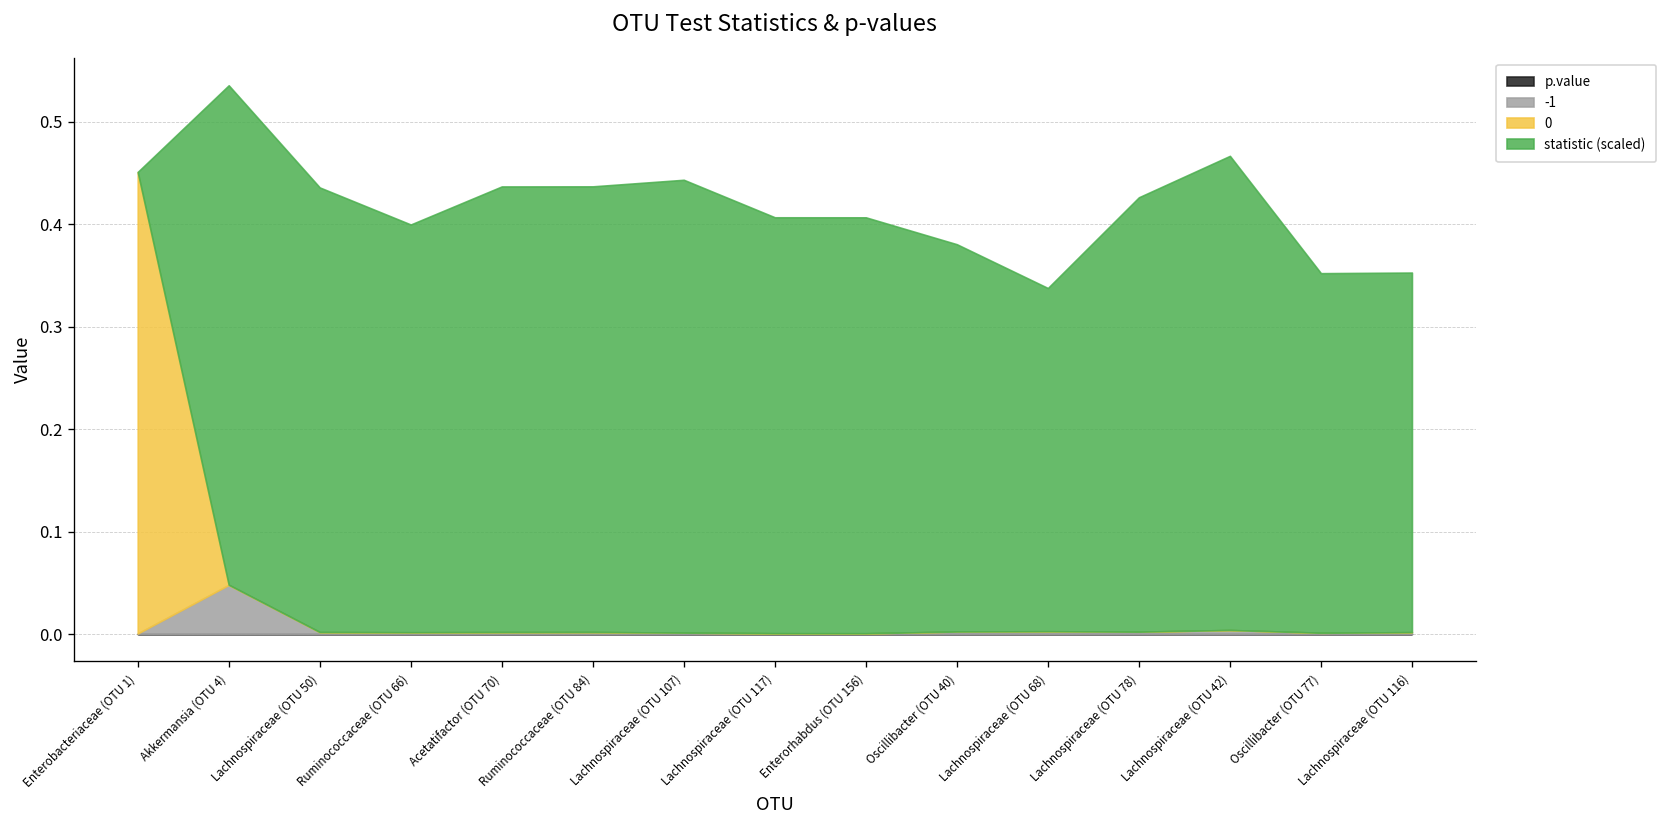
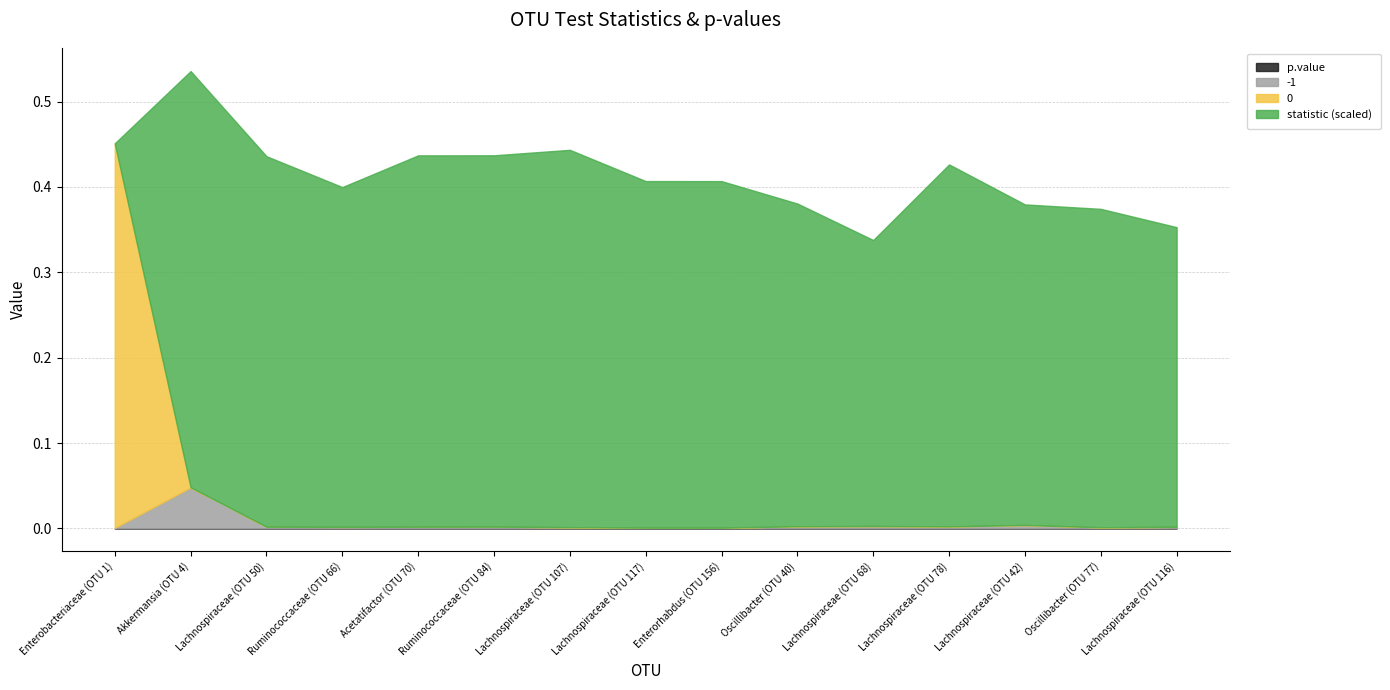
  {
    "statistic (scaled)": {
      "Akkermansia (OTU 4)": 0.49,
      "Lachnospiraceae (OTU 50)": 0.43,
      "Ruminococcaceae (OTU 66)": 0.40,
      "Acetatifactor (OTU 70)": 0.44,
      "Ruminococcaceae (OTU 84)": 0.44,
      "Lachnospiraceae (OTU 107)": 0.44,
      "Lachnospiraceae (OTU 117)": 0.41,
      "Enterorhabdus (OTU 156)": 0.41,
      "Oscillibacter (OTU 40)": 0.38,
      "Lachnospiraceae (OTU 68)": 0.34,
      "Lachnospiraceae (OTU 78)": 0.42,
-     "Lachnospiraceae (OTU 42)": 0.46,
-     "Oscillibacter (OTU 77)": 0.35,
+     "Lachnospiraceae (OTU 42)": 0.38,
+     "Oscillibacter (OTU 77)": 0.37,
      "Lachnospiraceae (OTU 116)": 0.35
    }
  }
